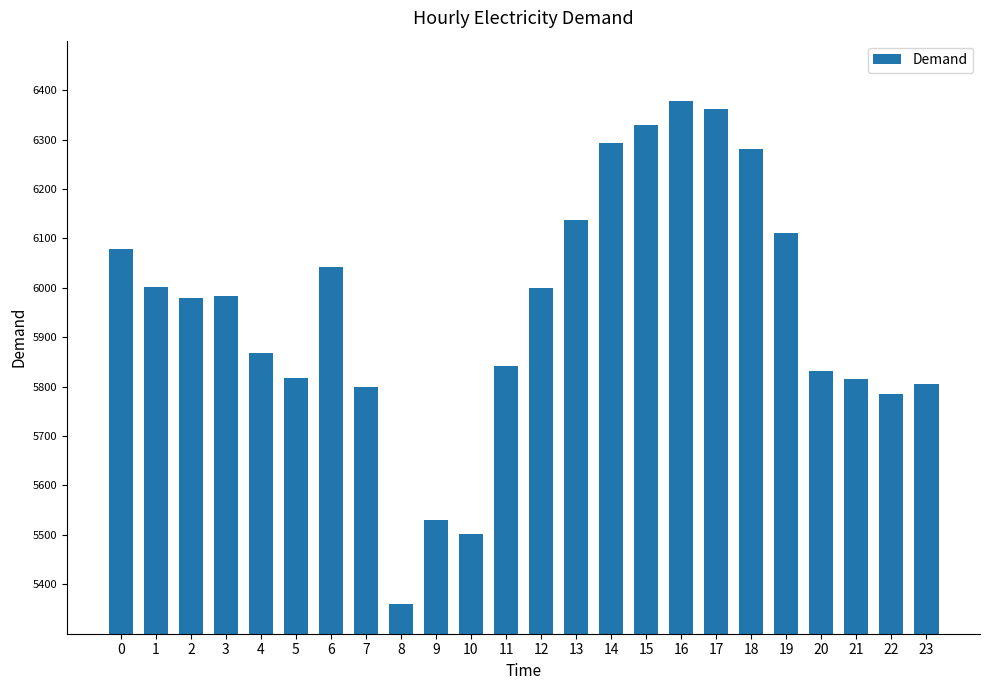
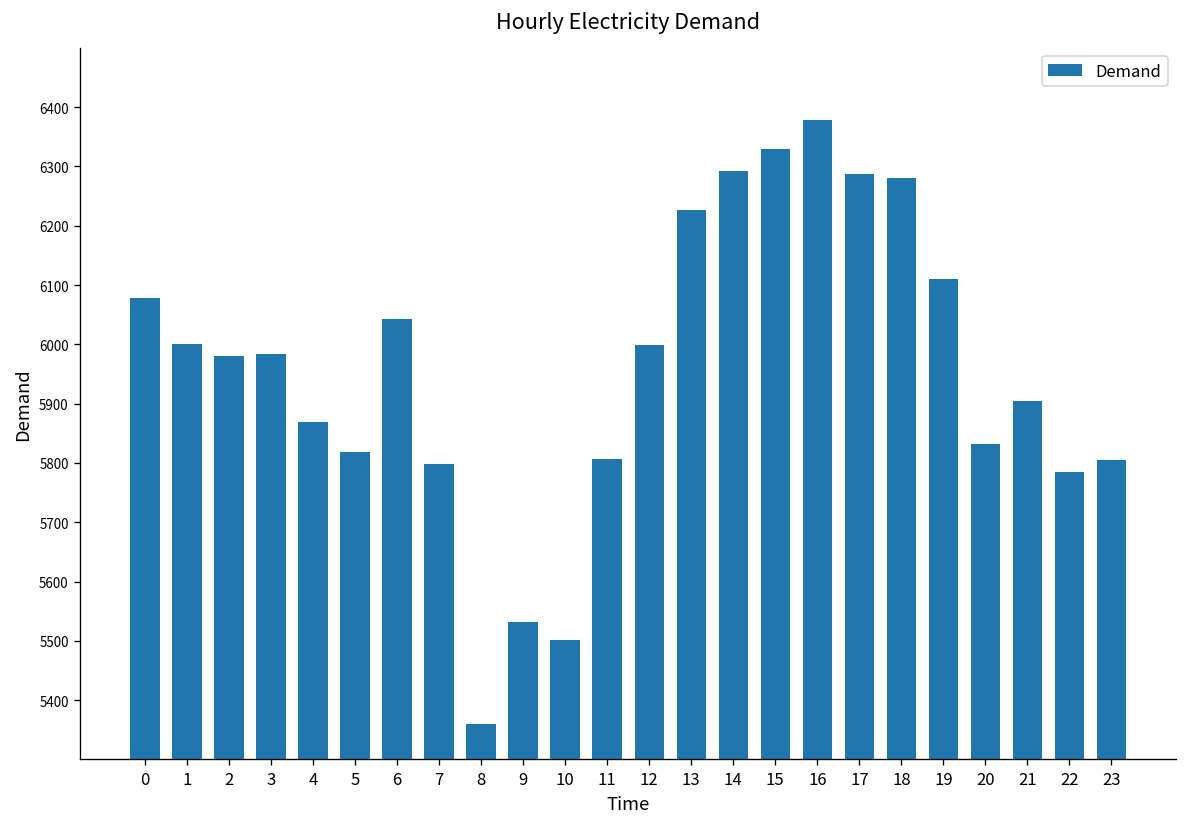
  {
    "0": 6080,
    "1": 6000,
    "2": 5980,
    "3": 5980,
    "4": 5870,
    "5": 5820,
    "6": 6040,
    "7": 5800,
    "8": 5360,
    "9": 5530,
    "10": 5500,
-   "11": 5840,
+   "11": 5810,
    "12": 6000,
-   "13": 6140,
+   "13": 6230,
    "14": 6290,
    "15": 6330,
    "16": 6380,
-   "17": 6360,
+   "17": 6290,
    "18": 6280,
    "19": 6110,
    "20": 5830,
-   "21": 5820,
+   "21": 5900,
    "22": 5790,
    "23": 5810
  }
